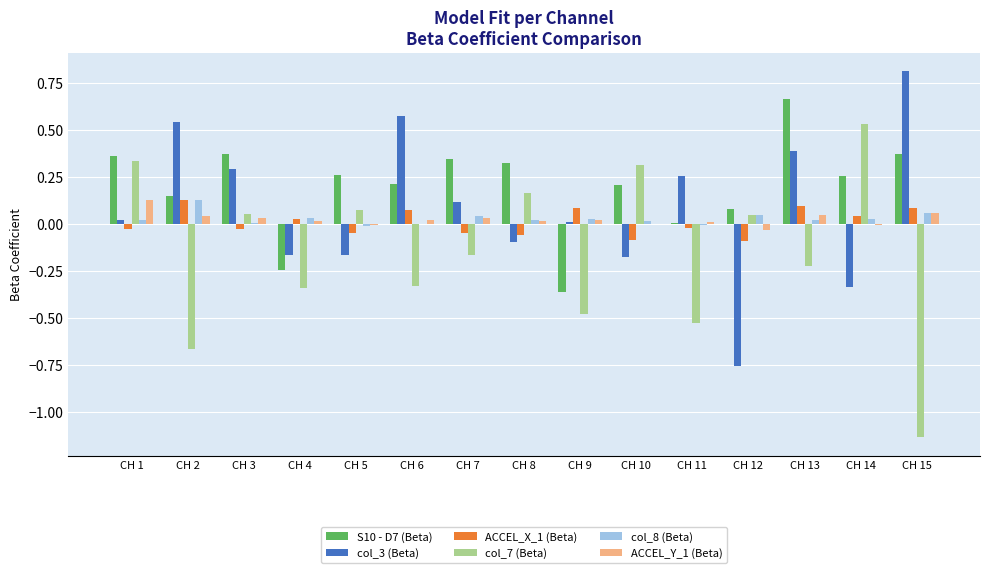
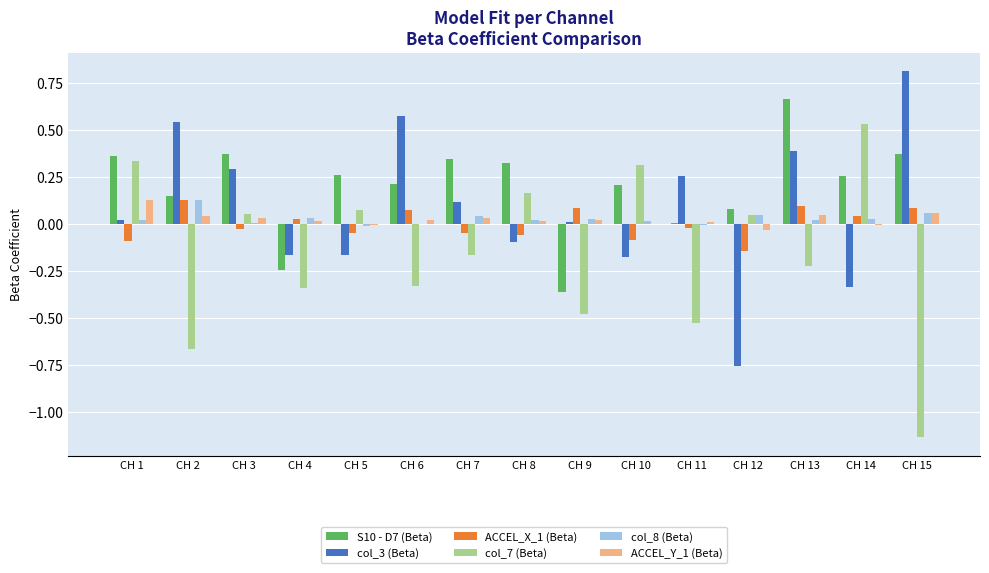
  {
    "S10 - D7 (Beta)": {
      "CH 1": 0.36,
      "CH 2": 0.15,
      "CH 3": 0.37,
      "CH 4": -0.25,
      "CH 5": 0.26,
      "CH 6": 0.21,
      "CH 7": 0.34,
      "CH 8": 0.32,
      "CH 9": -0.36,
      "CH 10": 0.21,
      "CH 12": 0.08,
      "CH 13": 0.66,
      "CH 14": 0.25,
      "CH 15": 0.37
    },
    "col_3 (Beta)": {
      "CH 1": 0.02,
      "CH 2": 0.54,
      "CH 3": 0.29,
      "CH 4": -0.17,
      "CH 5": -0.17,
      "CH 6": 0.57,
      "CH 7": 0.12,
      "CH 8": -0.10,
      "CH 10": -0.18,
      "CH 11": 0.25,
      "CH 12": -0.76,
      "CH 13": 0.39,
      "CH 14": -0.34,
      "CH 15": 0.81
    },
    "ACCEL_X_1 (Beta)": {
-     "CH 1": -0.03,
+     "CH 1": -0.09,
      "CH 2": 0.13,
      "CH 3": -0.03,
      "CH 4": 0.03,
      "CH 5": -0.05,
      "CH 6": 0.08,
      "CH 7": -0.05,
      "CH 8": -0.06,
      "CH 9": 0.09,
      "CH 10": -0.09,
      "CH 11": -0.02,
-     "CH 12": -0.09,
+     "CH 12": -0.15,
      "CH 13": 0.10,
      "CH 14": 0.04,
      "CH 15": 0.09
    },
    "col_7 (Beta)": {
      "CH 1": 0.33,
      "CH 2": -0.66,
      "CH 3": 0.05,
      "CH 4": -0.34,
      "CH 5": 0.08,
      "CH 6": -0.33,
      "CH 7": -0.17,
      "CH 8": 0.16,
      "CH 9": -0.48,
      "CH 10": 0.31,
      "CH 11": -0.53,
      "CH 12": 0.05,
      "CH 13": -0.22,
      "CH 14": 0.53,
      "CH 15": -1.14
    },
    "col_8 (Beta)": {
      "CH 1": 0.02,
      "CH 2": 0.13,
      "CH 4": 0.03,
      "CH 7": 0.04,
      "CH 8": 0.02,
      "CH 9": 0.02,
      "CH 12": 0.04,
      "CH 13": 0.02,
      "CH 14": 0.03,
      "CH 15": 0.06
    },
    "ACCEL_Y_1 (Beta)": {
      "CH 1": 0.13,
      "CH 2": 0.04,
      "CH 3": 0.03,
      "CH 4": 0.01,
      "CH 6": 0.02,
      "CH 7": 0.03,
      "CH 8": 0.02,
      "CH 9": 0.02,
      "CH 12": -0.03,
      "CH 13": 0.05,
      "CH 15": 0.06
    }
  }
